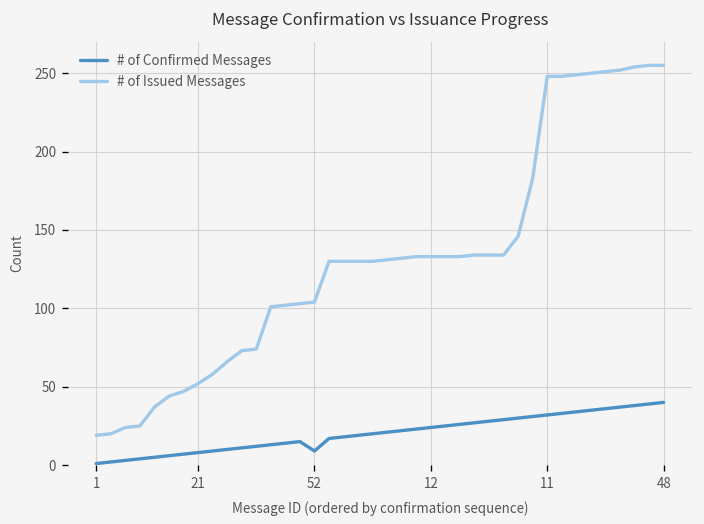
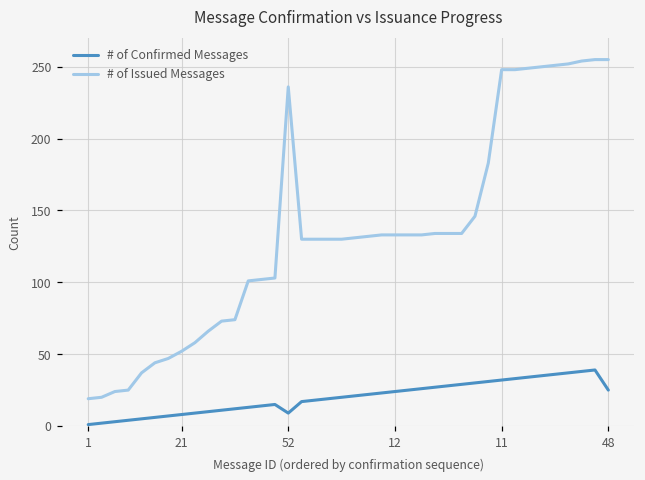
  {
    "# of Confirmed Messages": {
      "52": 9,
-     "48": 40
+     "48": 25
    },
    "# of Issued Messages": {
-     "52": 104,
+     "52": 236,
      "48": 255
    }
  }
